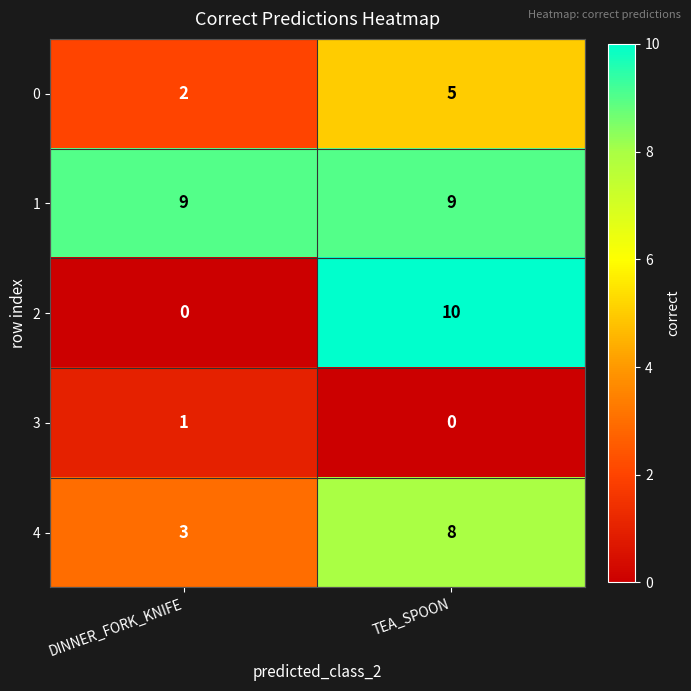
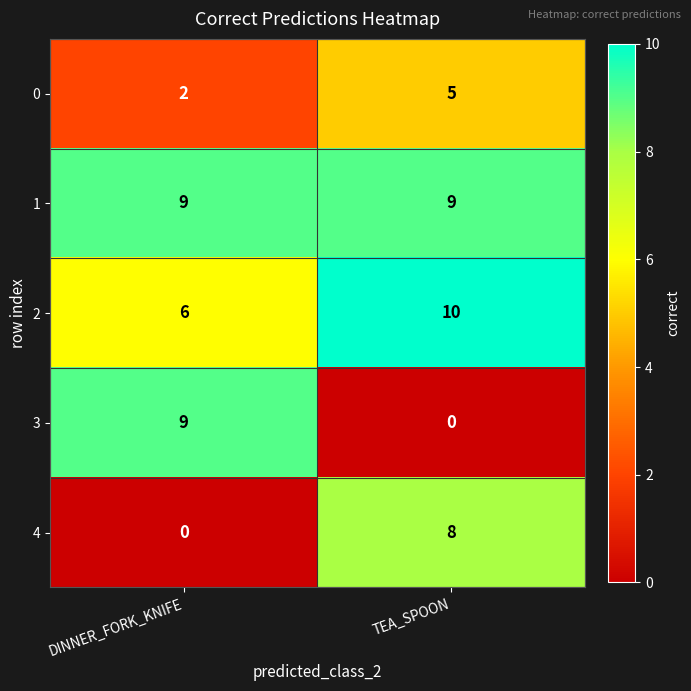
  {
    "0": {
      "DINNER_FORK_KNIFE": 2,
      "TEA_SPOON": 5
    },
    "1": {
      "DINNER_FORK_KNIFE": 9,
      "TEA_SPOON": 9
    },
    "2": {
-     "DINNER_FORK_KNIFE": 0,
+     "DINNER_FORK_KNIFE": 6,
      "TEA_SPOON": 10
    },
    "3": {
-     "DINNER_FORK_KNIFE": 1,
+     "DINNER_FORK_KNIFE": 9,
      "TEA_SPOON": 0
    },
    "4": {
-     "DINNER_FORK_KNIFE": 3,
+     "DINNER_FORK_KNIFE": 0,
      "TEA_SPOON": 8
    }
  }
